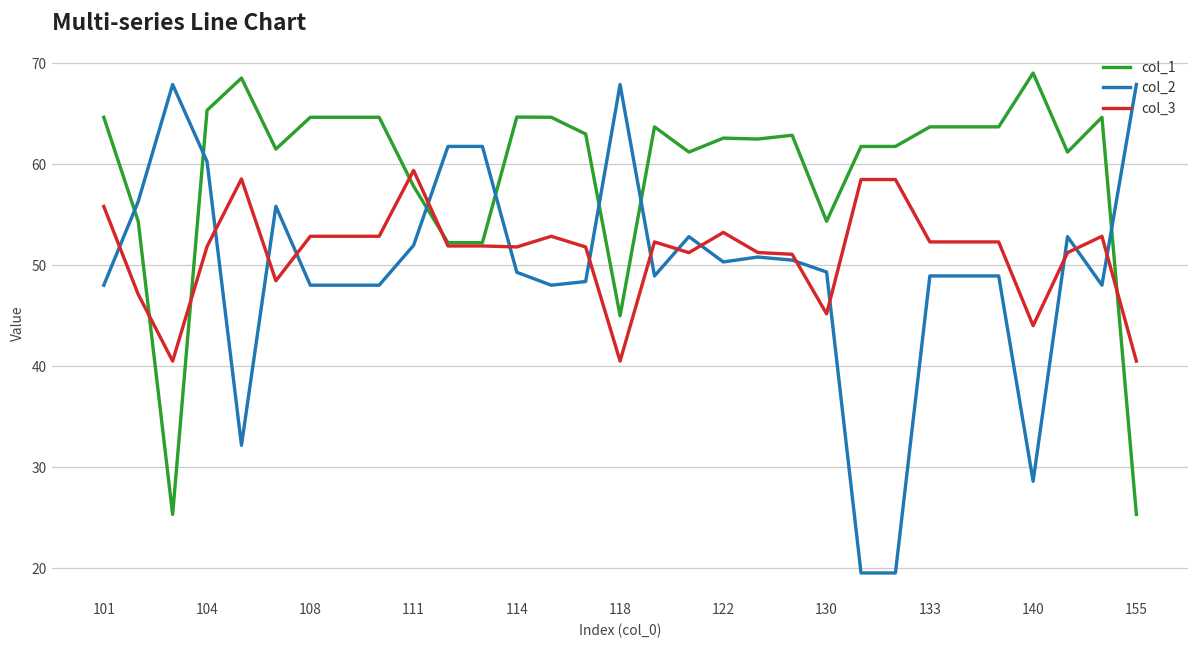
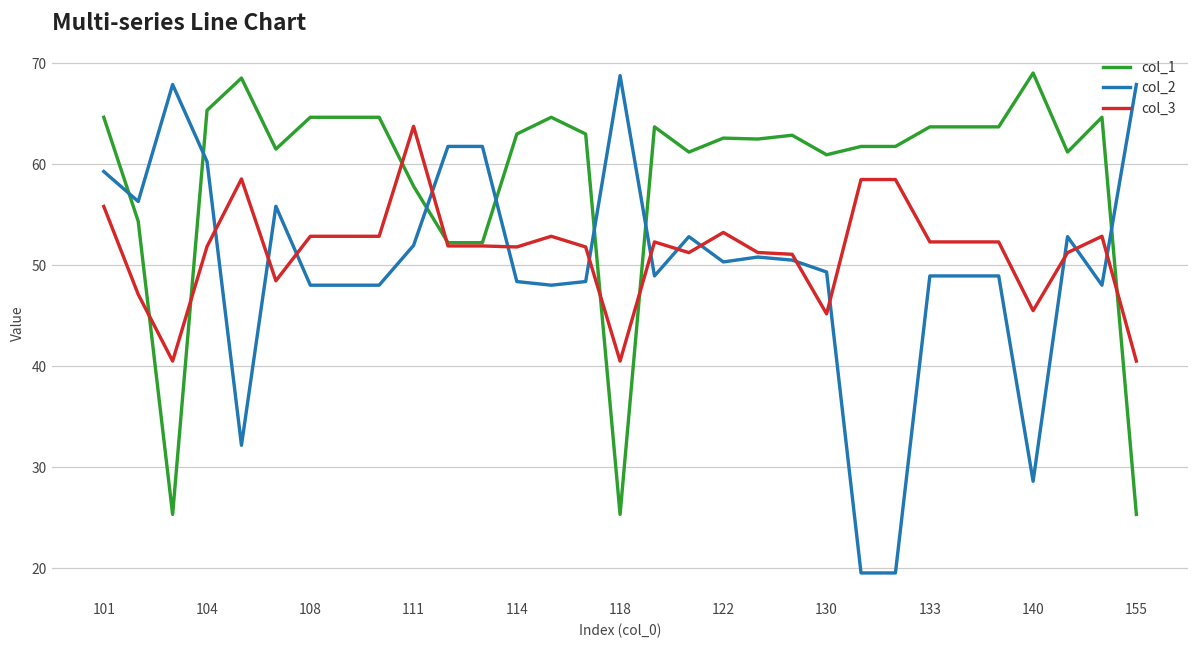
  {
    "col_1": {
      "101": 65,
      "104": 65,
      "108": 65,
      "111": 58,
-     "114": 65,
-     "118": 45,
+     "114": 63,
+     "118": 25,
      "122": 63,
-     "130": 54,
+     "130": 61,
      "133": 64,
      "140": 69,
      "155": 25
    },
    "col_2": {
-     "101": 48,
+     "101": 59,
      "104": 60,
      "108": 48,
      "111": 52,
-     "114": 49,
-     "118": 68,
+     "114": 48,
+     "118": 69,
      "122": 50,
      "130": 49,
      "133": 49,
      "140": 29,
      "155": 68
    },
    "col_3": {
      "101": 56,
      "104": 52,
      "108": 53,
-     "111": 59,
+     "111": 64,
      "114": 52,
      "118": 41,
      "122": 53,
      "130": 45,
      "133": 52,
-     "140": 44,
+     "140": 46,
      "155": 41
    }
  }
